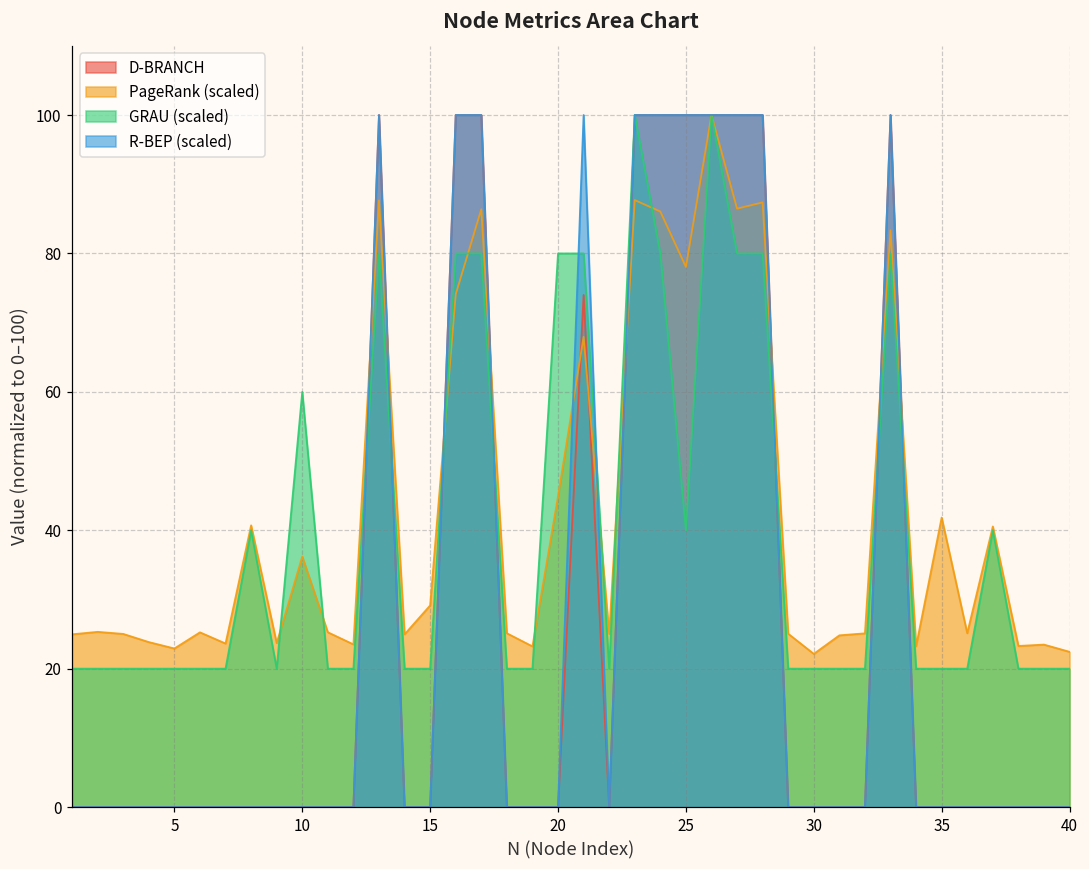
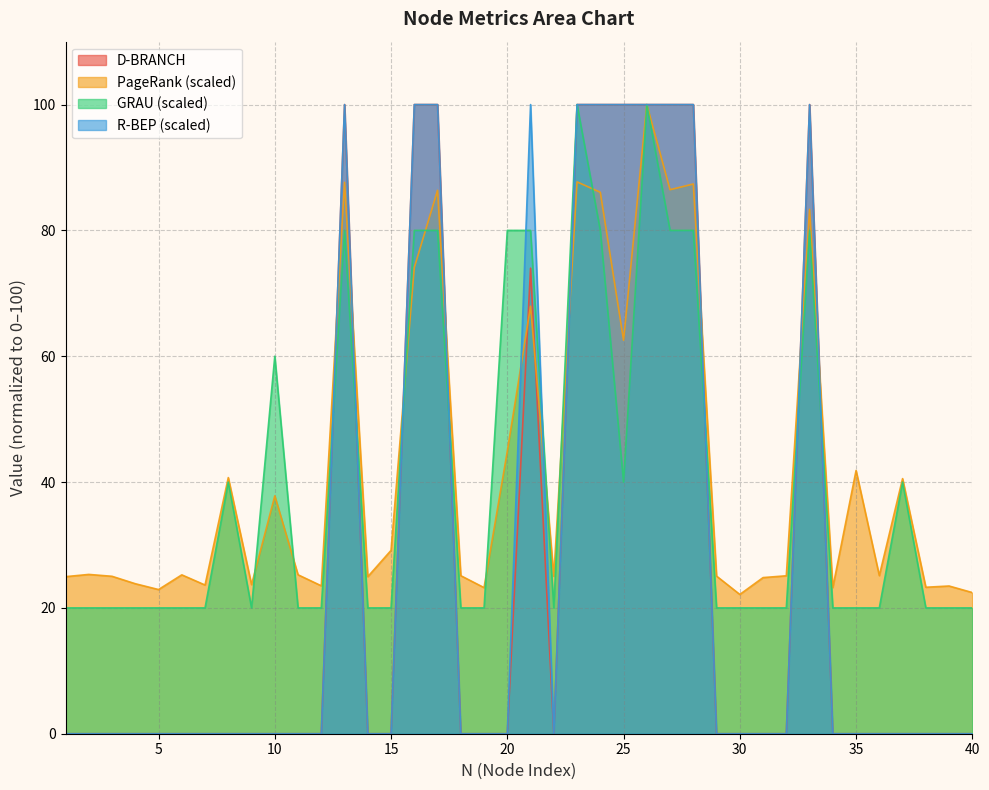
  {
    "PageRank (scaled)": {
      "5": 23,
-     "10": 36,
+     "10": 38,
      "15": 29,
      "20": 45,
-     "25": 78,
+     "25": 63,
      "30": 22,
      "35": 42,
      "40": 22
    },
    "GRAU (scaled)": {
      "5": 20,
      "10": 60,
      "15": 20,
      "20": 80,
      "25": 40,
      "30": 20,
      "35": 20,
      "40": 20
    }
  }
